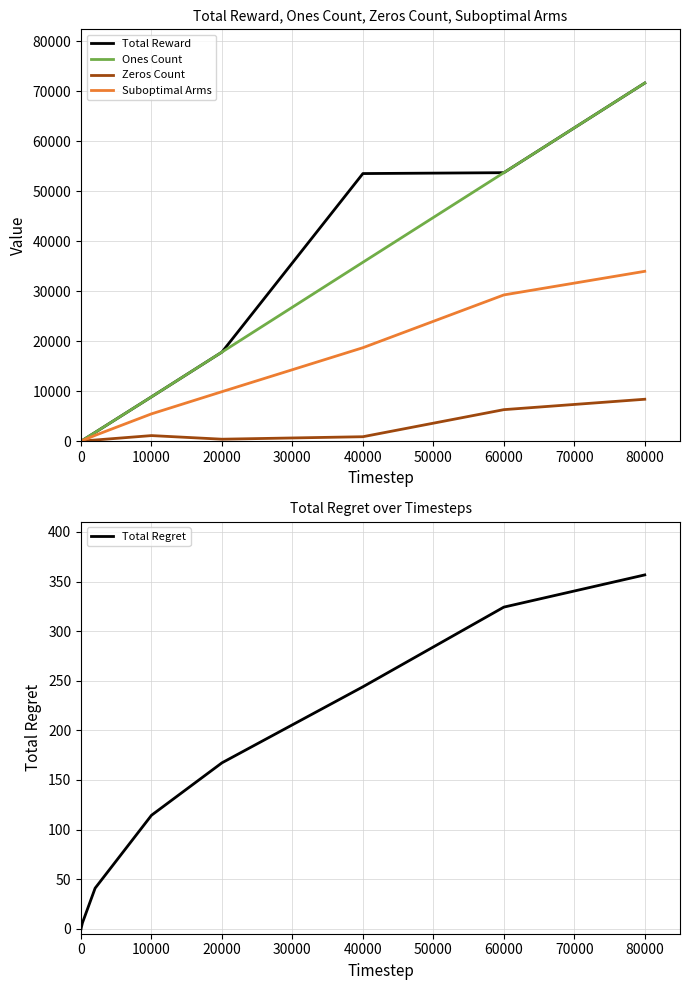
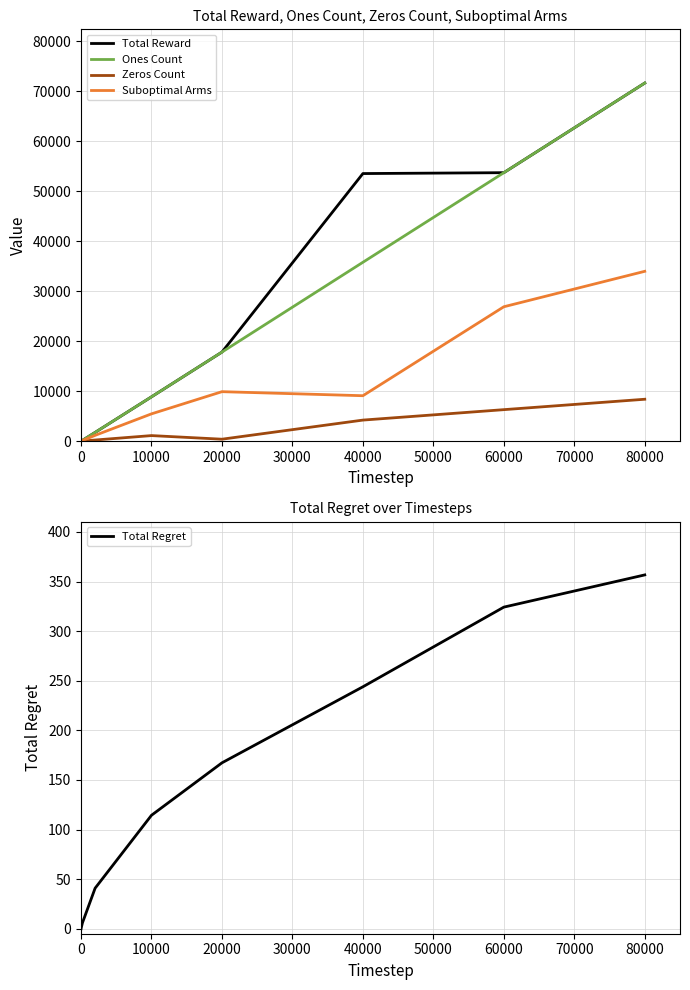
  {
    "Total Reward, Ones Count, Zeros Count, Suboptimal Arms": {
      "Total Reward": {
        "40000": 54000
      },
      "Ones Count": {
        "40000": 36000
      },
      "Zeros Count": {
        "10000": 1000,
        "20000": 0,
-       "40000": 1000,
+       "40000": 4000,
        "60000": 6000,
        "80000": 8000
      },
      "Suboptimal Arms": {
        "10000": 5000,
        "20000": 10000,
-       "40000": 19000,
-       "60000": 29000,
+       "40000": 9000,
+       "60000": 27000,
        "80000": 34000
      }
    },
    "Total Regret over Timesteps": {
      "10000": 110,
      "20000": 170,
      "40000": 240,
      "60000": 320,
      "80000": 360
    }
  }
